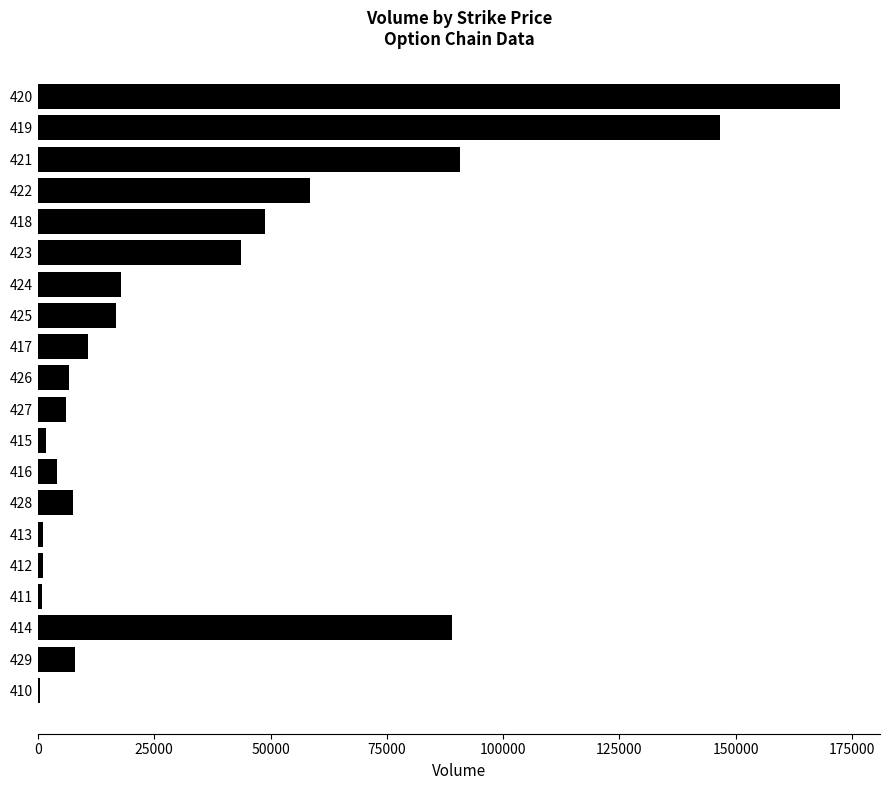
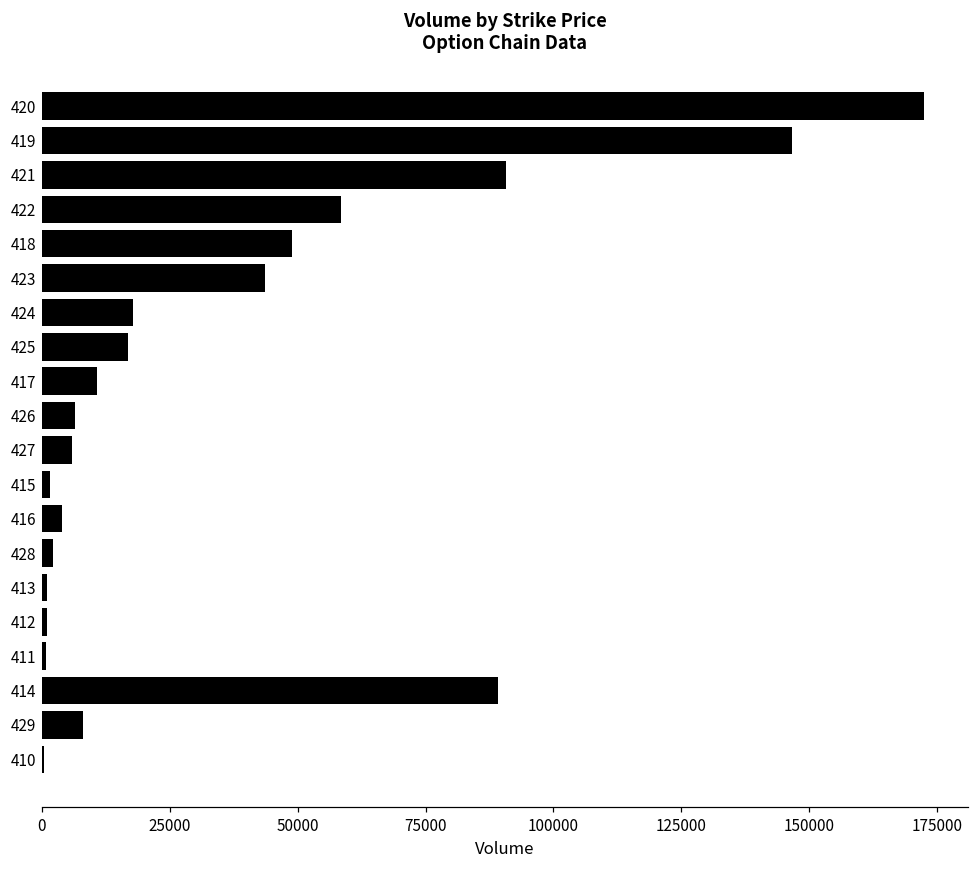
  {
    "420": 172000,
    "419": 147000,
    "421": 91000,
    "422": 58000,
    "418": 49000,
    "423": 44000,
    "424": 18000,
    "425": 17000,
    "417": 11000,
    "426": 7000,
    "427": 6000,
    "415": 2000,
    "416": 4000,
-   "428": 7000,
+   "428": 2000,
    "413": 1000,
    "412": 1000,
    "411": 1000,
    "414": 89000,
    "429": 8000
  }
